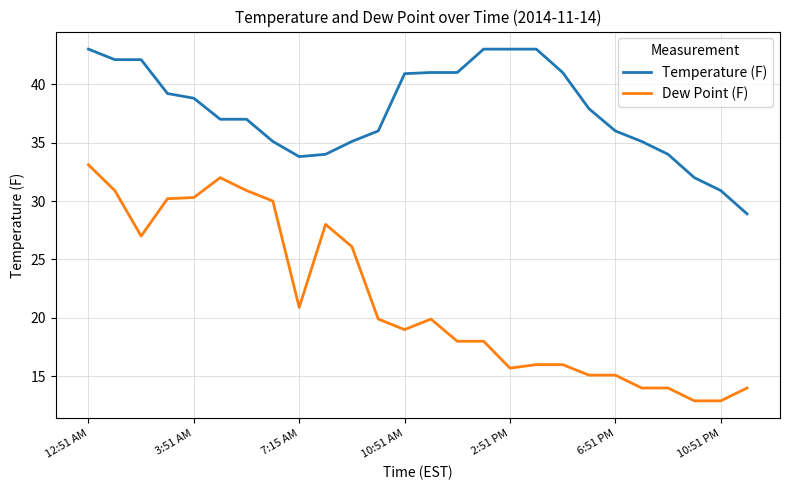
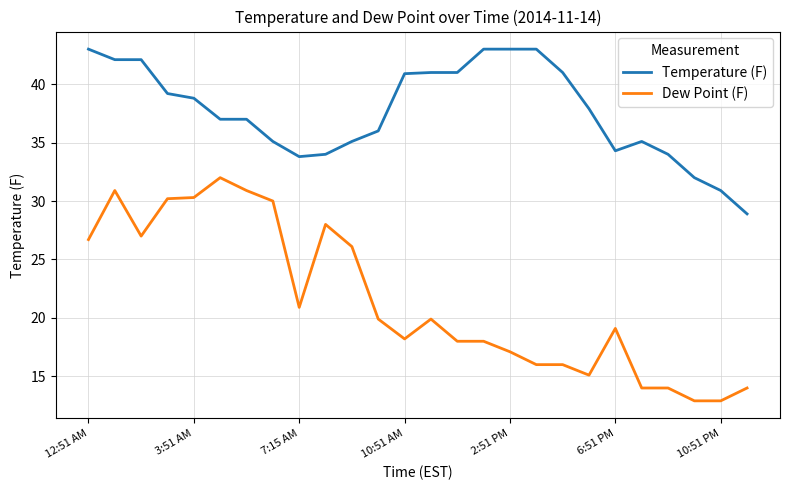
  {
    "Temperature (F)": {
      "12:51 AM": 43.0,
      "3:51 AM": 38.8,
      "7:15 AM": 33.8,
      "10:51 AM": 40.9,
      "2:51 PM": 43.0,
-     "6:51 PM": 36.0,
+     "6:51 PM": 34.3,
      "10:51 PM": 30.9
    },
    "Dew Point (F)": {
-     "12:51 AM": 33.1,
+     "12:51 AM": 26.7,
      "3:51 AM": 30.3,
      "7:15 AM": 20.9,
-     "10:51 AM": 19.0,
-     "2:51 PM": 15.7,
-     "6:51 PM": 15.1,
+     "10:51 AM": 18.2,
+     "2:51 PM": 17.1,
+     "6:51 PM": 19.1,
      "10:51 PM": 12.9
    }
  }
